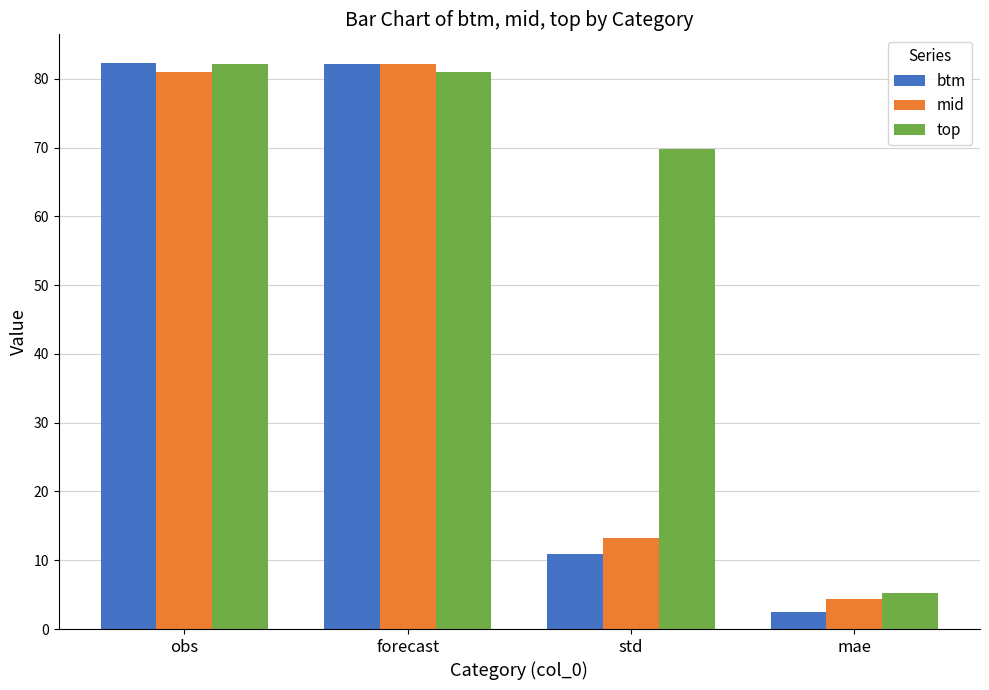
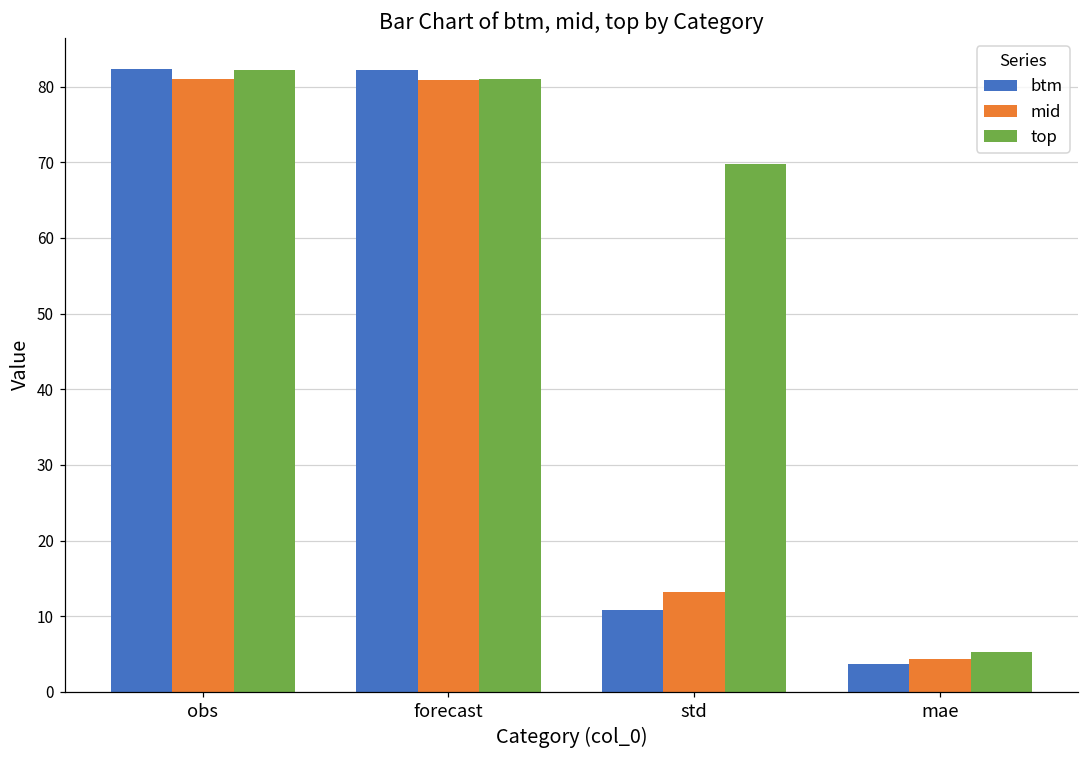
  {
    "btm": {
      "obs": 82,
      "forecast": 82,
      "std": 11,
-     "mae": 3
+     "mae": 4
    },
    "mid": {
      "obs": 81,
-     "forecast": 82,
+     "forecast": 81,
      "std": 13,
      "mae": 4
    },
    "top": {
      "obs": 82,
      "forecast": 81,
      "std": 70,
      "mae": 5
    }
  }
